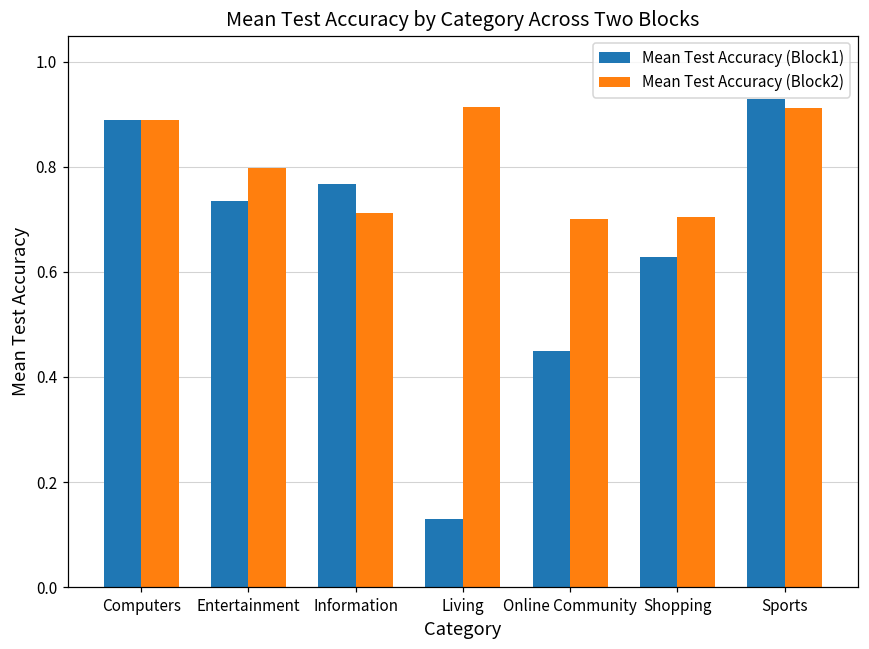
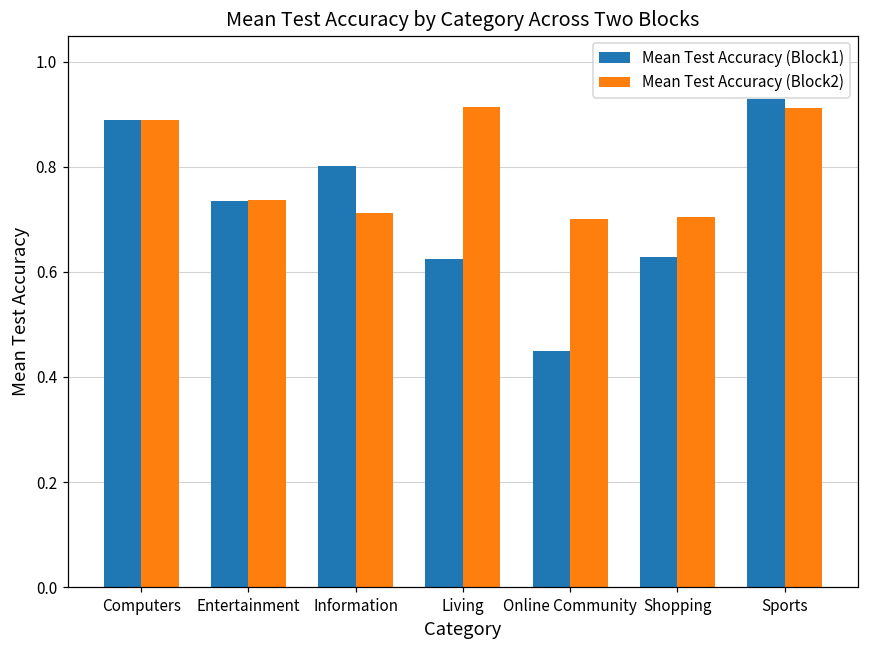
  {
    "Mean Test Accuracy (Block1)": {
      "Computers": 0.89,
      "Entertainment": 0.74,
-     "Information": 0.77,
-     "Living": 0.13,
+     "Information": 0.80,
+     "Living": 0.63,
      "Online Community": 0.45,
      "Shopping": 0.63,
      "Sports": 0.93
    },
    "Mean Test Accuracy (Block2)": {
      "Computers": 0.89,
-     "Entertainment": 0.80,
+     "Entertainment": 0.74,
      "Information": 0.71,
      "Living": 0.91,
      "Online Community": 0.70,
      "Shopping": 0.71,
      "Sports": 0.91
    }
  }
